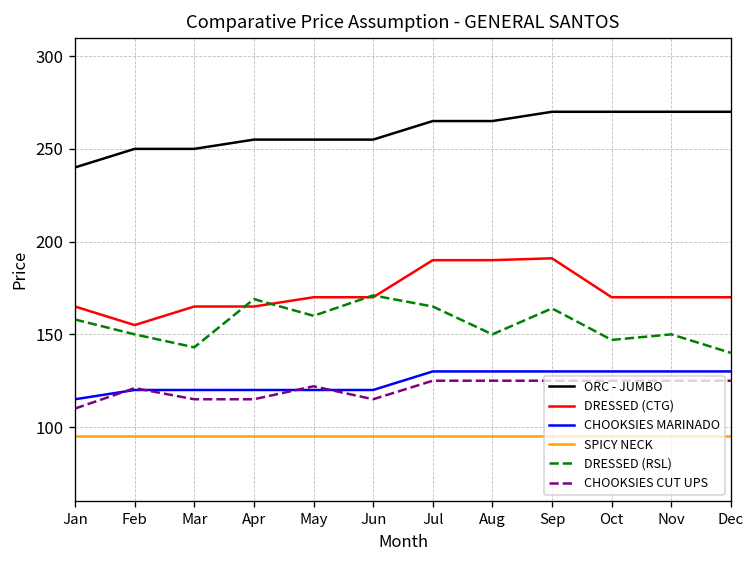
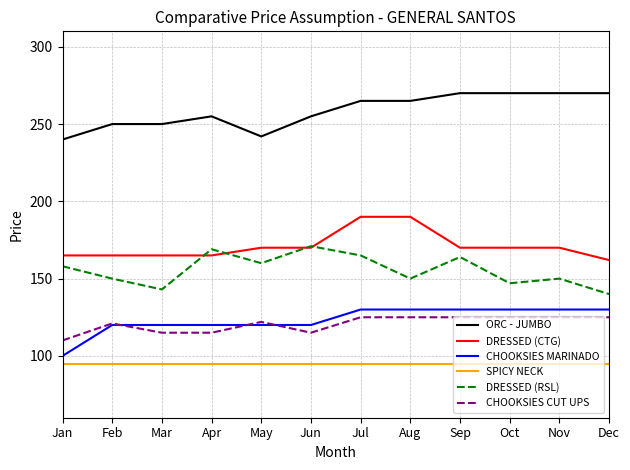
  {
    "ORC - JUMBO": {
      "Jan": 240,
      "Feb": 250,
      "Mar": 250,
      "Apr": 255,
-     "May": 255,
+     "May": 242,
      "Jun": 255,
      "Jul": 265,
      "Aug": 265,
      "Sep": 270,
      "Oct": 270,
      "Nov": 270,
      "Dec": 270
    },
    "DRESSED (CTG)": {
      "Jan": 165,
-     "Feb": 155,
+     "Feb": 165,
      "Mar": 165,
      "Apr": 165,
      "May": 170,
      "Jul": 190,
      "Aug": 190,
-     "Sep": 191,
+     "Sep": 170,
      "Oct": 170,
      "Nov": 170,
-     "Dec": 170
+     "Dec": 162
    },
    "CHOOKSIES MARINADO": {
-     "Jan": 115,
+     "Jan": 100,
      "Mar": 120,
      "Apr": 120,
      "May": 120,
      "Jun": 120,
      "Jul": 130,
      "Aug": 130,
      "Sep": 130,
      "Oct": 130,
      "Nov": 130,
      "Dec": 130
    },
    "SPICY NECK": {
      "Jan": 95,
      "Feb": 95,
      "Mar": 95,
      "Apr": 95,
      "May": 95,
      "Jun": 95,
      "Jul": 95,
      "Aug": 95,
      "Dec": 95
    },
    "DRESSED (RSL)": {
      "Jan": 158,
      "Feb": 150,
      "Mar": 143,
      "Apr": 169,
      "May": 160,
      "Jul": 165,
      "Aug": 150,
      "Sep": 164,
      "Oct": 147,
      "Nov": 150,
      "Dec": 140
    },
    "CHOOKSIES CUT UPS": {
      "Jan": 110,
      "Mar": 115,
      "Apr": 115,
      "May": 122,
      "Jun": 115,
      "Jul": 125,
      "Aug": 125,
      "Dec": 125
    }
  }
